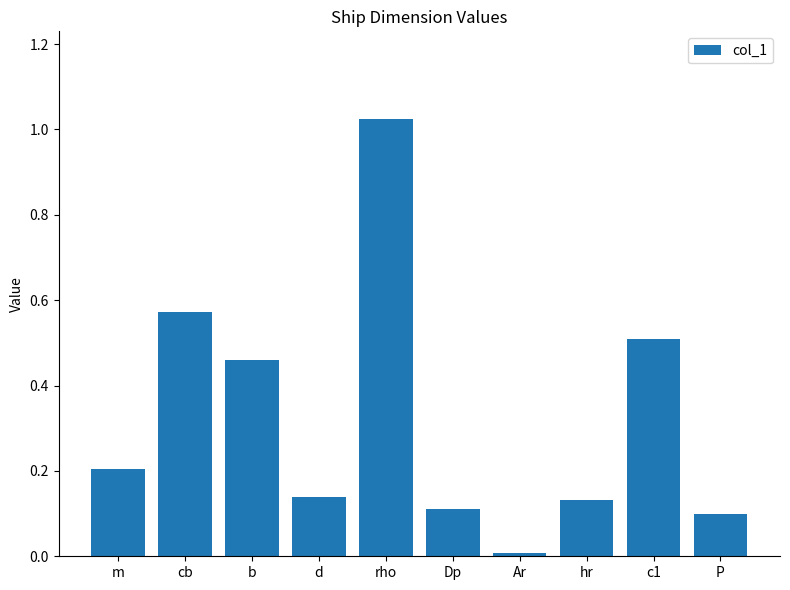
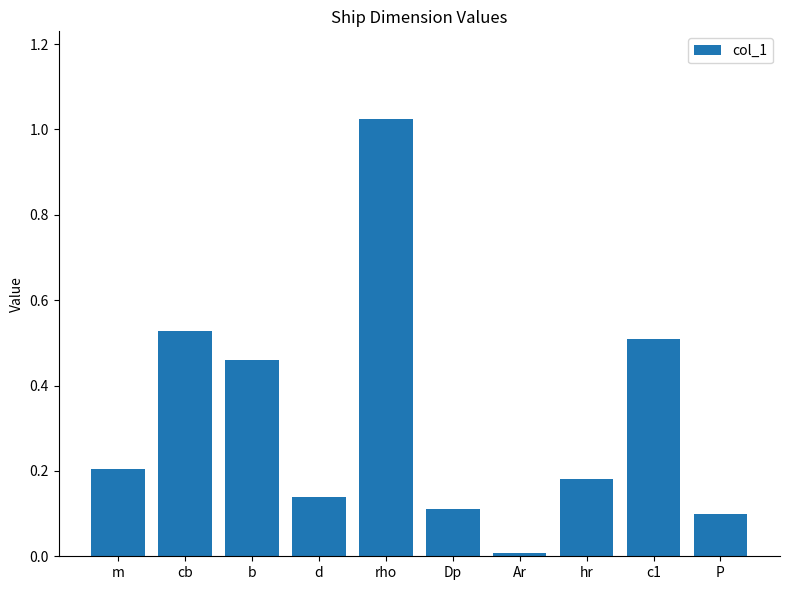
  {
    "m": 0.20,
-   "cb": 0.57,
+   "cb": 0.53,
    "b": 0.46,
    "d": 0.14,
    "rho": 1.03,
    "Dp": 0.11,
    "Ar": 0.01,
-   "hr": 0.13,
+   "hr": 0.18,
    "c1": 0.51,
    "P": 0.10
  }
